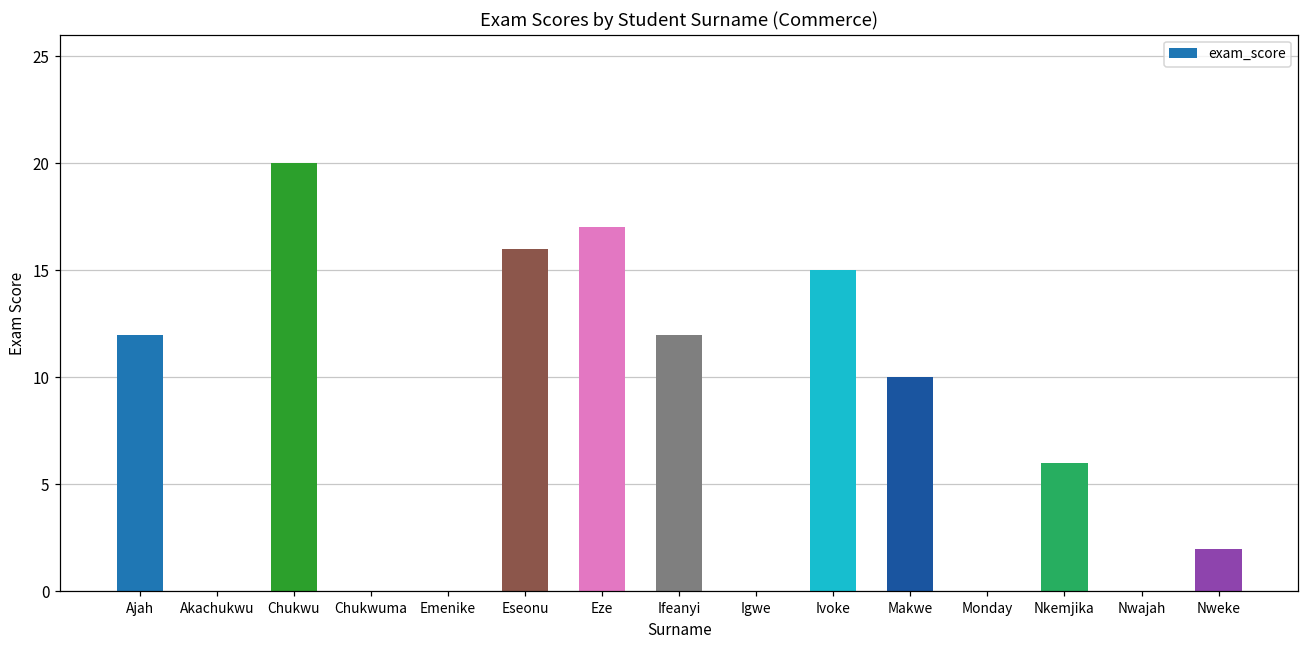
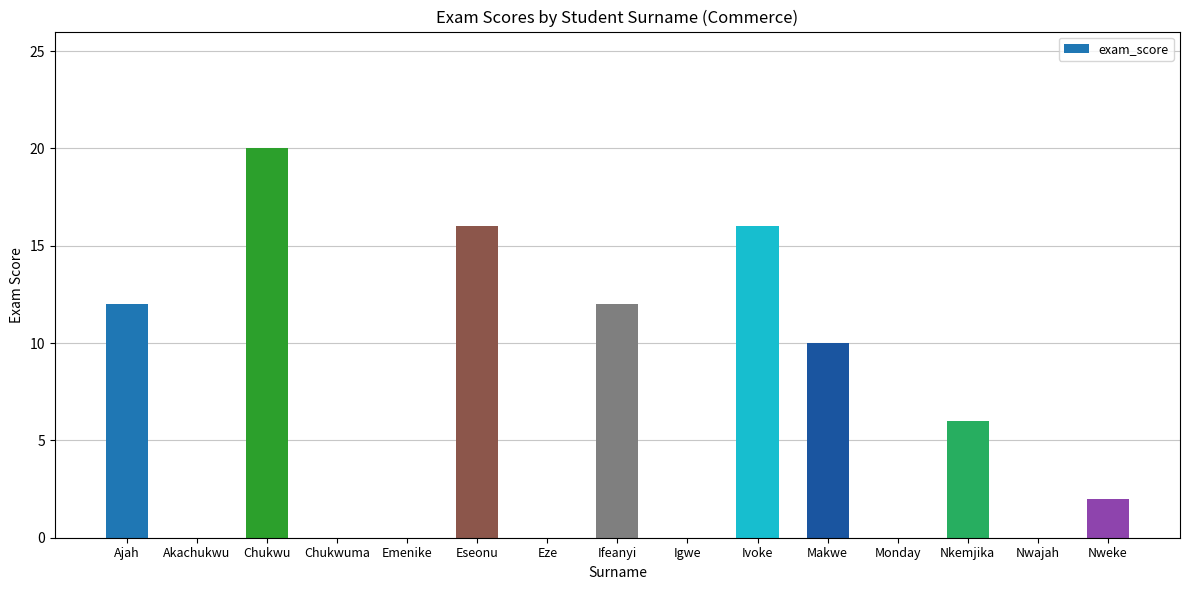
  {
    "Ajah": 12,
    "Akachukwu": 0,
    "Chukwu": 20,
    "Chukwuma": 0,
    "Emenike": 0,
    "Eseonu": 16,
-   "Eze": 17,
+   "Eze": 0,
    "Ifeanyi": 12,
    "Igwe": 0,
-   "Ivoke": 15,
+   "Ivoke": 16,
    "Makwe": 10,
    "Monday": 0,
    "Nkemjika": 6,
    "Nwajah": 0,
    "Nweke": 2
  }
